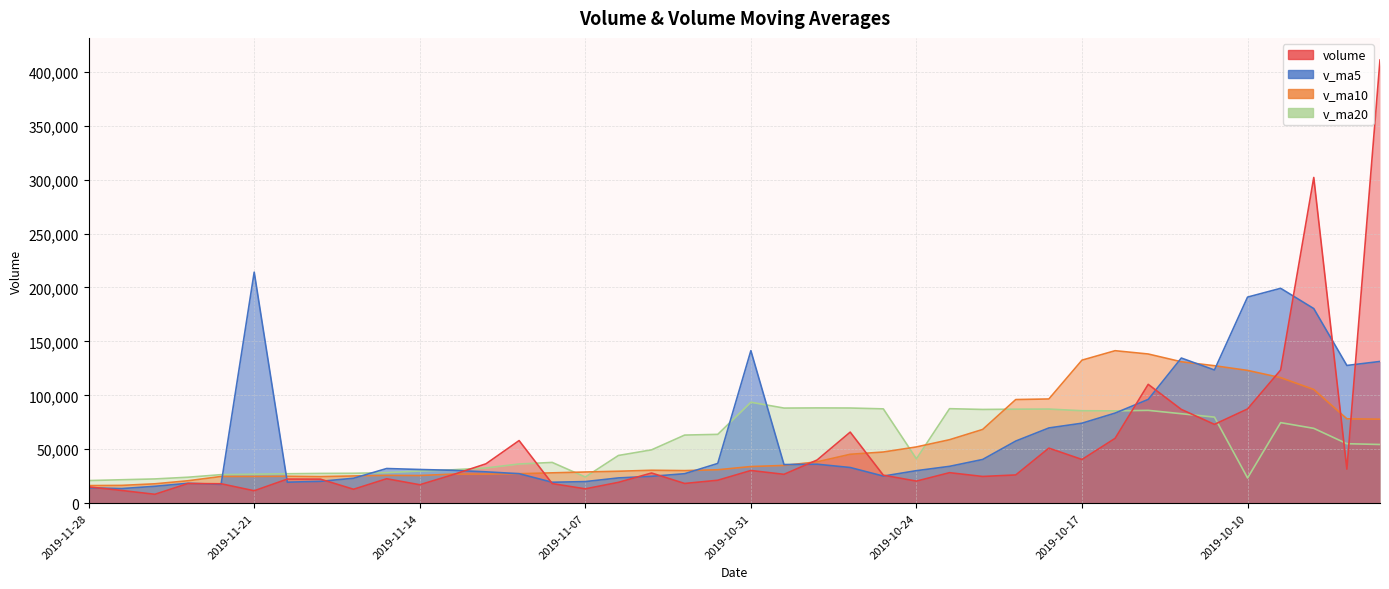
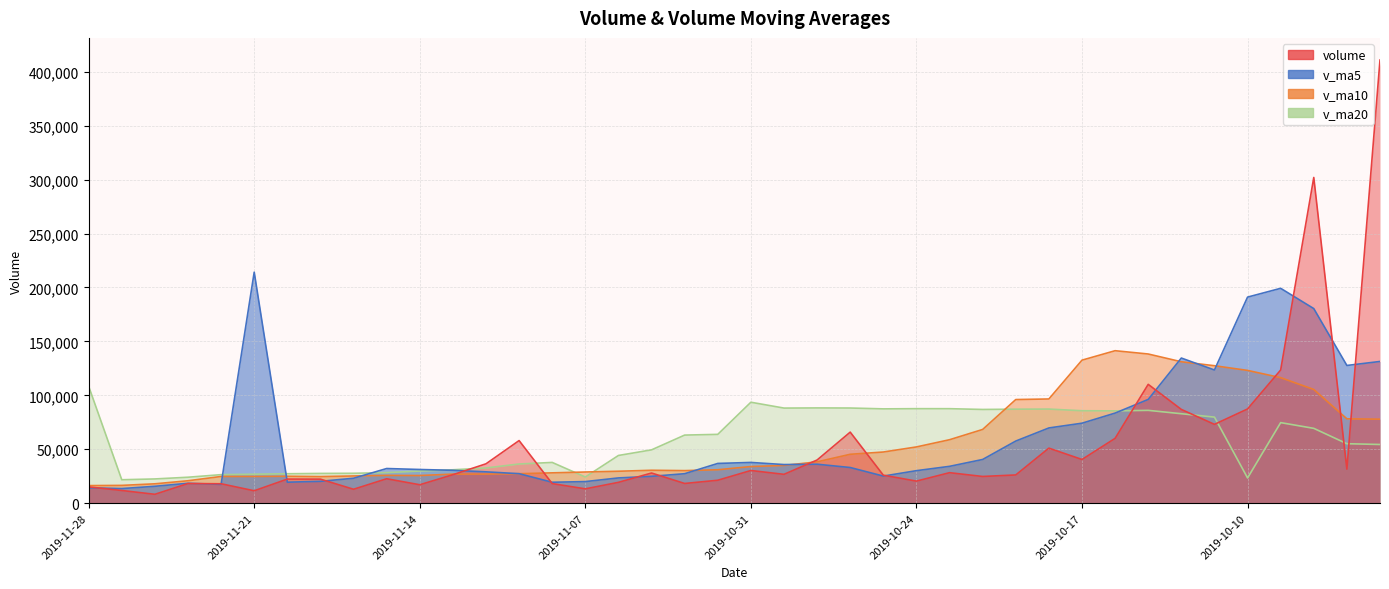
  {
    "v_ma20": {
-     "2019-11-28": "21,000",
+     "2019-11-28": "108,000",
      "2019-11-07": "24,000",
      "2019-10-31": "94,000",
-     "2019-10-24": "41,000",
+     "2019-10-24": "88,000",
      "2019-10-17": "86,000",
      "2019-10-10": "23,000"
    },
    "v_ma5": {
      "2019-11-21": "214,000",
      "2019-11-07": "20,000",
-     "2019-10-31": "141,000",
+     "2019-10-31": "38,000",
      "2019-10-24": "30,000",
      "2019-10-17": "74,000",
      "2019-10-10": "191,000"
    }
  }
